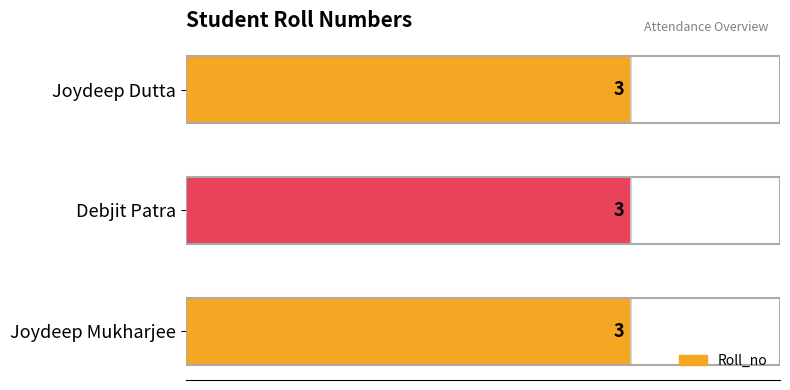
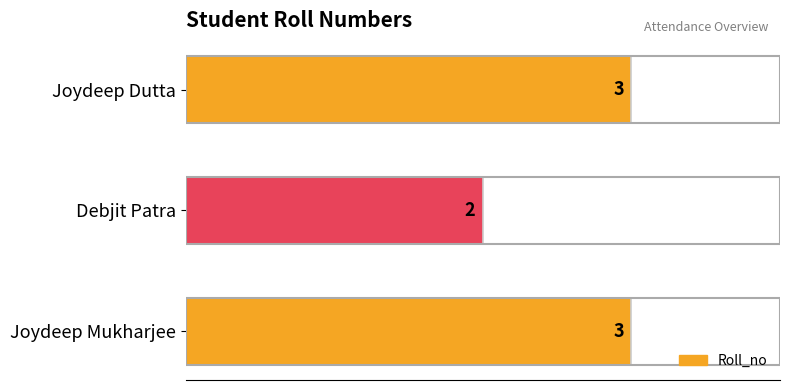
  {
    "Joydeep Dutta": 3,
-   "Debjit Patra": 3,
+   "Debjit Patra": 2,
    "Joydeep Mukharjee": 3
  }
